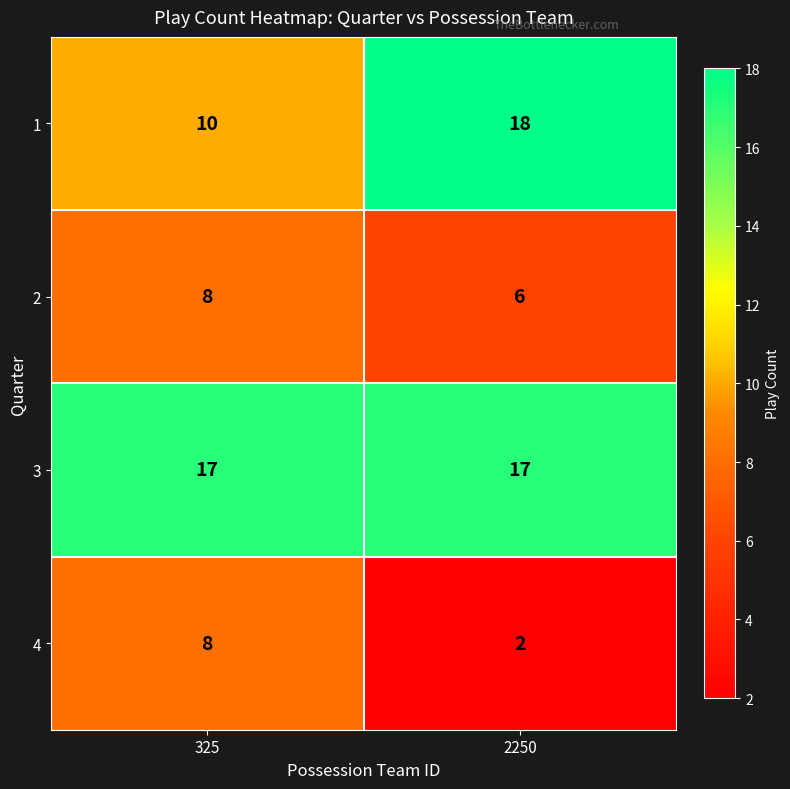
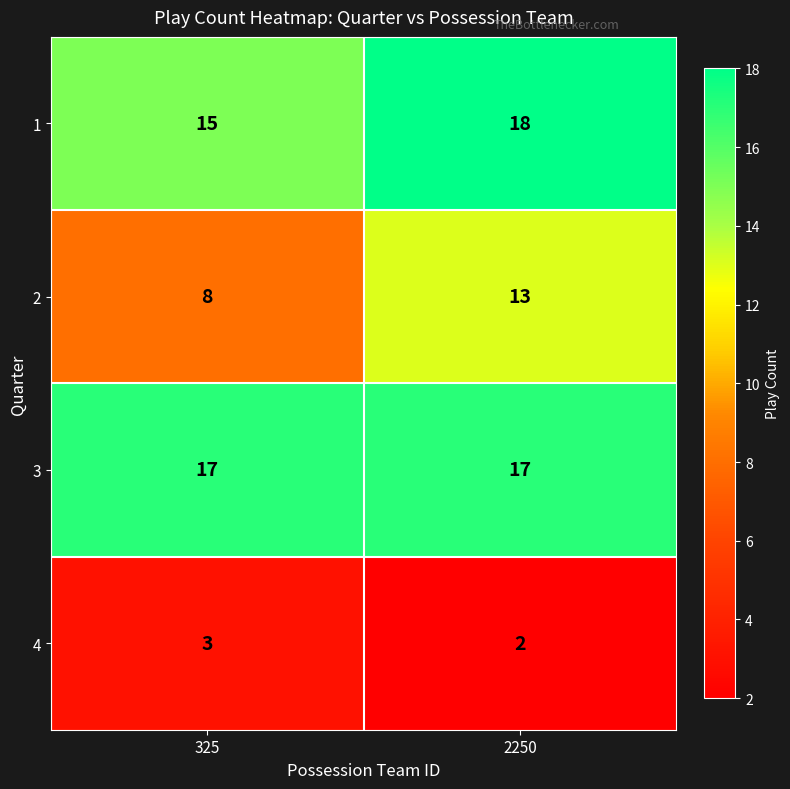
  {
    "1": {
-     "325": 10,
+     "325": 15,
      "2250": 18
    },
    "2": {
      "325": 8,
-     "2250": 6
+     "2250": 13
    },
    "3": {
      "325": 17,
      "2250": 17
    },
    "4": {
-     "325": 8,
+     "325": 3,
      "2250": 2
    }
  }
